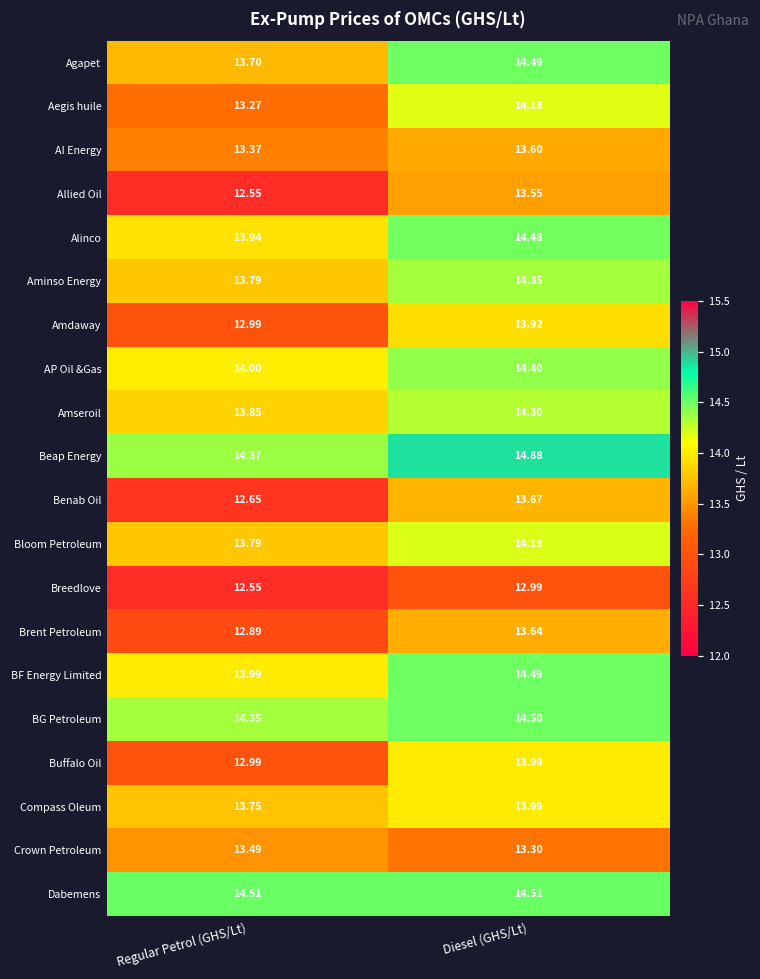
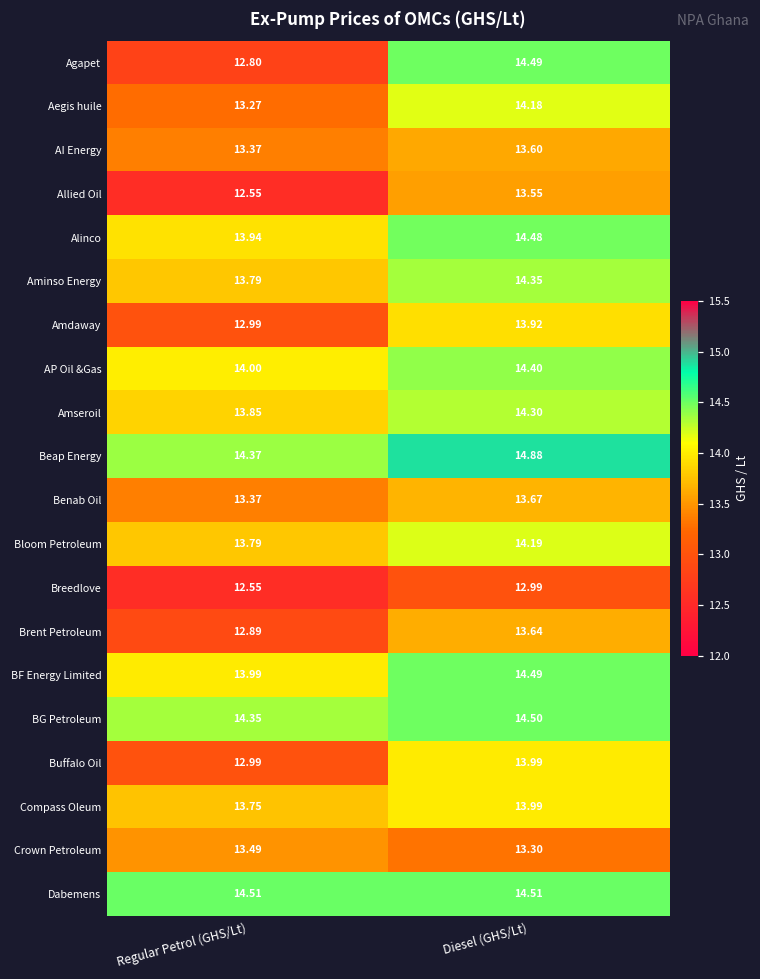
  {
    "Agapet": {
-     "Regular Petrol (GHS/Lt)": 13.70,
+     "Regular Petrol (GHS/Lt)": 12.80,
      "Diesel (GHS/Lt)": 14.49
    },
    "Aegis huile": {
      "Regular Petrol (GHS/Lt)": 13.27,
      "Diesel (GHS/Lt)": 14.18
    },
    "AI Energy": {
      "Regular Petrol (GHS/Lt)": 13.37,
      "Diesel (GHS/Lt)": 13.60
    },
    "Allied Oil": {
      "Regular Petrol (GHS/Lt)": 12.55,
      "Diesel (GHS/Lt)": 13.55
    },
    "Alinco": {
      "Regular Petrol (GHS/Lt)": 13.94,
      "Diesel (GHS/Lt)": 14.48
    },
    "Aminso Energy": {
      "Regular Petrol (GHS/Lt)": 13.79,
      "Diesel (GHS/Lt)": 14.35
    },
    "Amdaway": {
      "Regular Petrol (GHS/Lt)": 12.99,
      "Diesel (GHS/Lt)": 13.92
    },
    "AP Oil &Gas": {
      "Regular Petrol (GHS/Lt)": 14.00,
      "Diesel (GHS/Lt)": 14.40
    },
    "Amseroil": {
      "Regular Petrol (GHS/Lt)": 13.85,
      "Diesel (GHS/Lt)": 14.30
    },
    "Beap Energy": {
      "Regular Petrol (GHS/Lt)": 14.37,
      "Diesel (GHS/Lt)": 14.88
    },
    "Benab Oil": {
-     "Regular Petrol (GHS/Lt)": 12.65,
+     "Regular Petrol (GHS/Lt)": 13.37,
      "Diesel (GHS/Lt)": 13.67
    },
    "Bloom Petroleum": {
      "Regular Petrol (GHS/Lt)": 13.79,
      "Diesel (GHS/Lt)": 14.19
    },
    "Breedlove": {
      "Regular Petrol (GHS/Lt)": 12.55,
      "Diesel (GHS/Lt)": 12.99
    },
    "Brent Petroleum": {
      "Regular Petrol (GHS/Lt)": 12.89,
      "Diesel (GHS/Lt)": 13.64
    },
    "BF Energy Limited": {
      "Regular Petrol (GHS/Lt)": 13.99,
      "Diesel (GHS/Lt)": 14.49
    },
    "BG Petroleum": {
      "Regular Petrol (GHS/Lt)": 14.35,
      "Diesel (GHS/Lt)": 14.50
    },
    "Buffalo Oil": {
      "Regular Petrol (GHS/Lt)": 12.99,
      "Diesel (GHS/Lt)": 13.99
    },
    "Compass Oleum": {
      "Regular Petrol (GHS/Lt)": 13.75,
      "Diesel (GHS/Lt)": 13.99
    },
    "Crown Petroleum": {
      "Regular Petrol (GHS/Lt)": 13.49,
      "Diesel (GHS/Lt)": 13.30
    },
    "Dabemens": {
      "Regular Petrol (GHS/Lt)": 14.51,
      "Diesel (GHS/Lt)": 14.51
    }
  }
